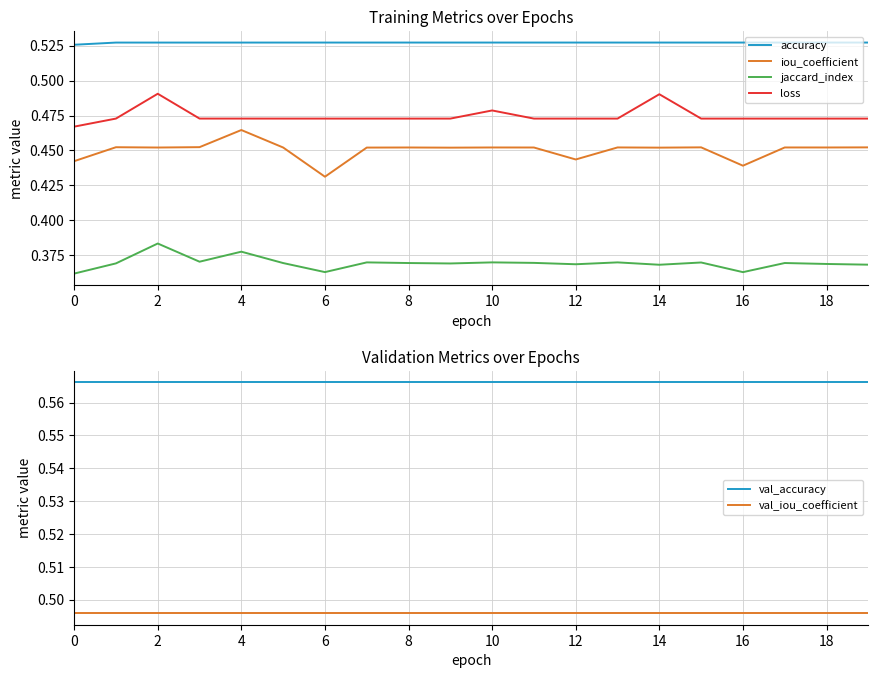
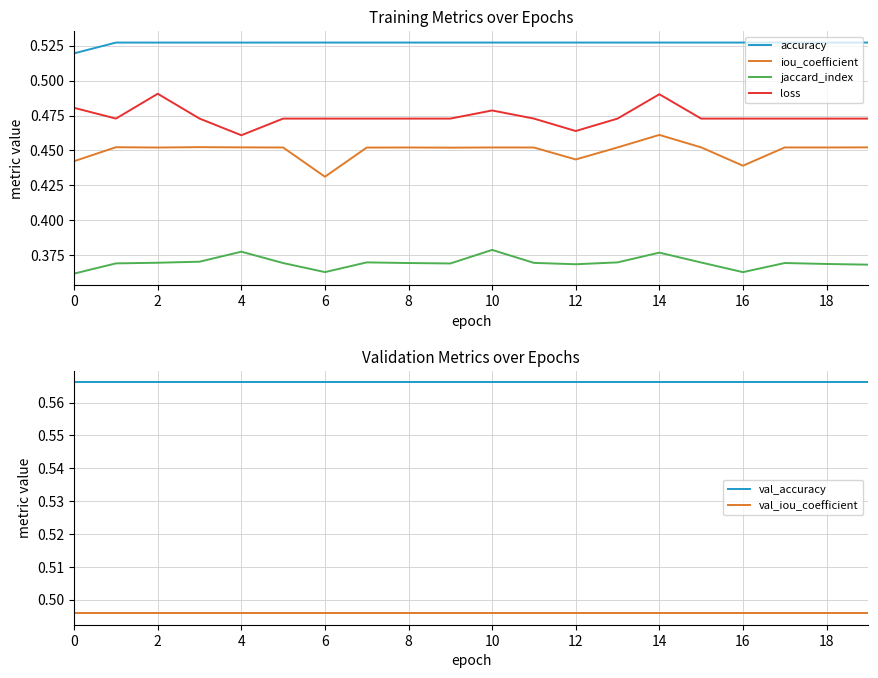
  {
    "Training Metrics over Epochs": {
      "accuracy": {
-       "0": 0.526,
+       "0": 0.519,
        "2": 0.527,
        "4": 0.527,
        "6": 0.527,
        "8": 0.527,
        "10": 0.527,
        "12": 0.527,
        "14": 0.527,
        "16": 0.527
      },
      "iou_coefficient": {
        "0": 0.442,
        "2": 0.452,
-       "4": 0.465,
+       "4": 0.452,
        "6": 0.431,
        "8": 0.452,
        "10": 0.452,
        "12": 0.444,
-       "14": 0.452,
+       "14": 0.461,
        "16": 0.439,
        "18": 0.452
      },
      "jaccard_index": {
        "0": 0.362,
-       "2": 0.383,
+       "2": 0.370,
        "4": 0.378,
        "6": 0.363,
        "8": 0.369,
-       "10": 0.370,
+       "10": 0.379,
        "12": 0.369,
-       "14": 0.368,
+       "14": 0.377,
        "16": 0.363,
        "18": 0.369
      },
      "loss": {
-       "0": 0.467,
+       "0": 0.480,
        "2": 0.491,
-       "4": 0.473,
+       "4": 0.461,
        "6": 0.473,
        "8": 0.473,
        "10": 0.479,
-       "12": 0.473,
+       "12": 0.464,
        "14": 0.490,
        "16": 0.473,
        "18": 0.473
      }
    },
    "Validation Metrics over Epochs": {
      "val_accuracy": {
        "0": 0.566,
        "2": 0.566,
        "4": 0.566,
        "6": 0.566,
        "8": 0.566,
        "10": 0.566,
        "12": 0.566,
        "14": 0.566,
        "16": 0.566,
        "18": 0.566
      },
      "val_iou_coefficient": {
        "0": 0.496,
        "2": 0.496,
        "4": 0.496,
        "6": 0.496,
        "8": 0.496,
        "10": 0.496,
        "12": 0.496,
        "14": 0.496,
        "16": 0.496,
        "18": 0.496
      }
    }
  }
